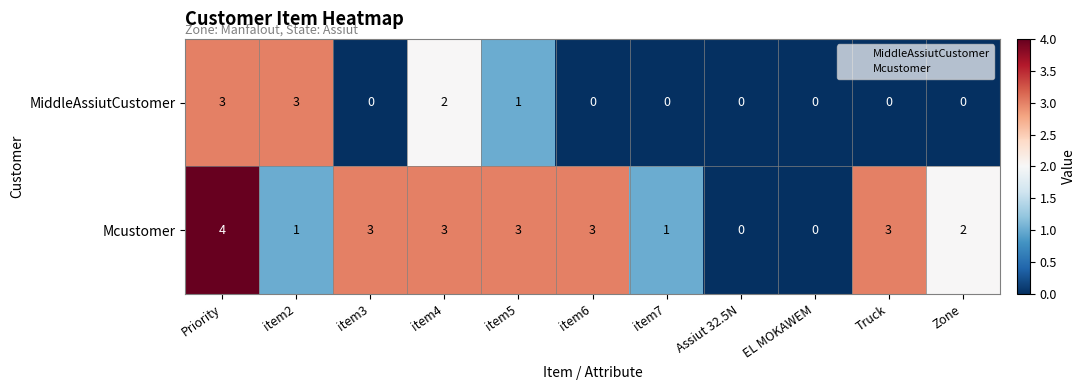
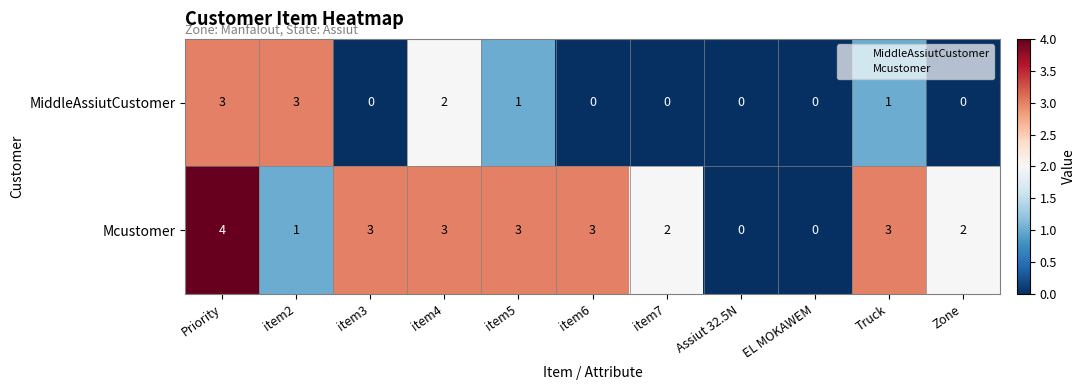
  {
    "MiddleAssiutCustomer": {
      "Priority": 3,
      "item2": 3,
      "item3": 0,
      "item4": 2,
      "item5": 1,
      "item6": 0,
      "item7": 0,
      "Assiut 32.5N": 0,
      "EL MOKAWEM": 0,
-     "Truck": 0,
+     "Truck": 1,
      "Zone": 0
    },
    "Mcustomer": {
      "Priority": 4,
      "item2": 1,
      "item3": 3,
      "item4": 3,
      "item5": 3,
      "item6": 3,
-     "item7": 1,
+     "item7": 2,
      "Assiut 32.5N": 0,
      "EL MOKAWEM": 0,
      "Truck": 3,
      "Zone": 2
    }
  }
